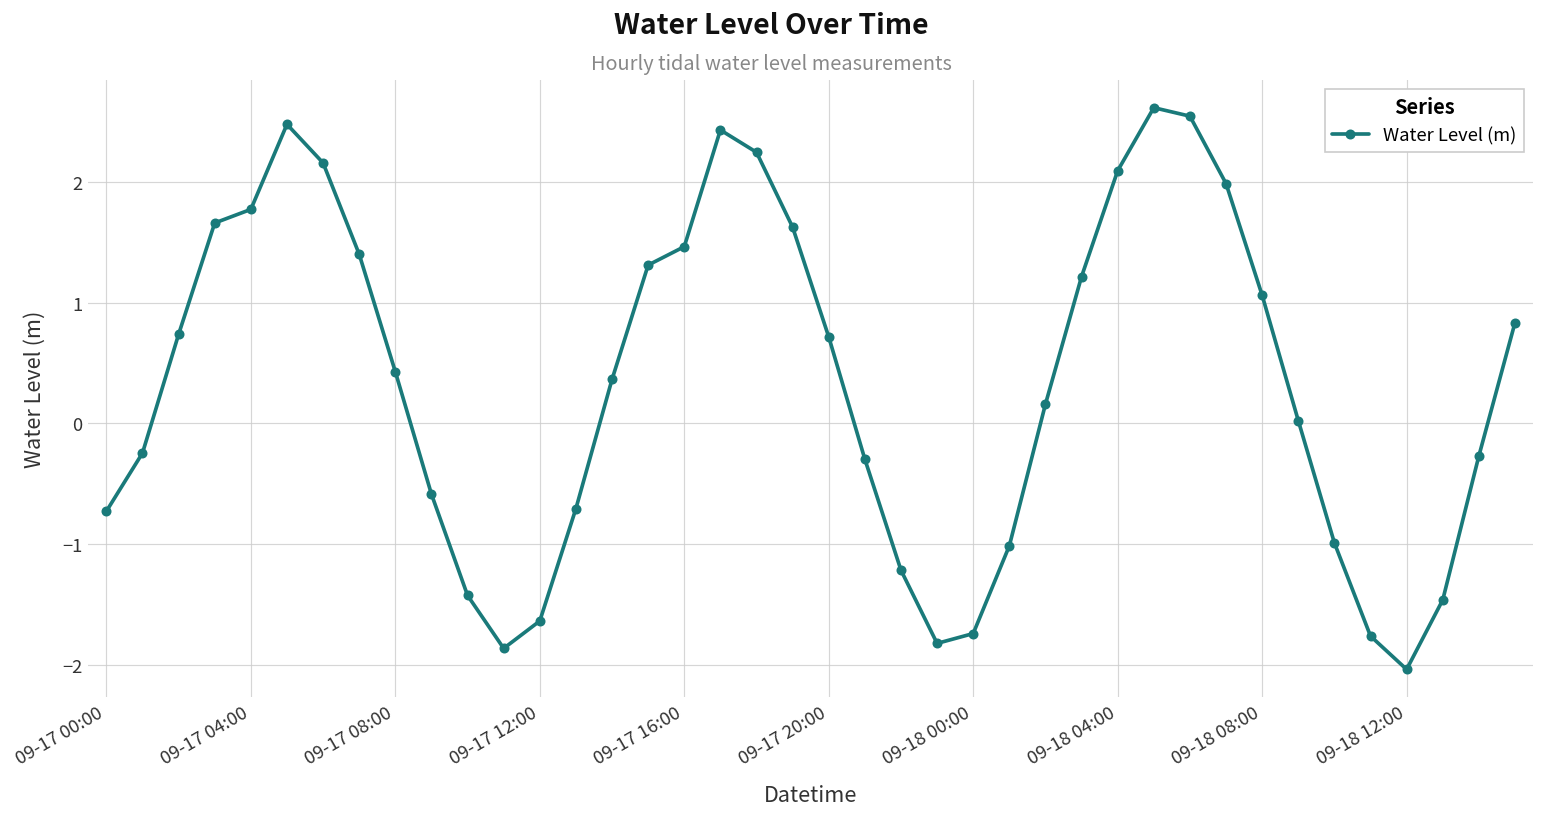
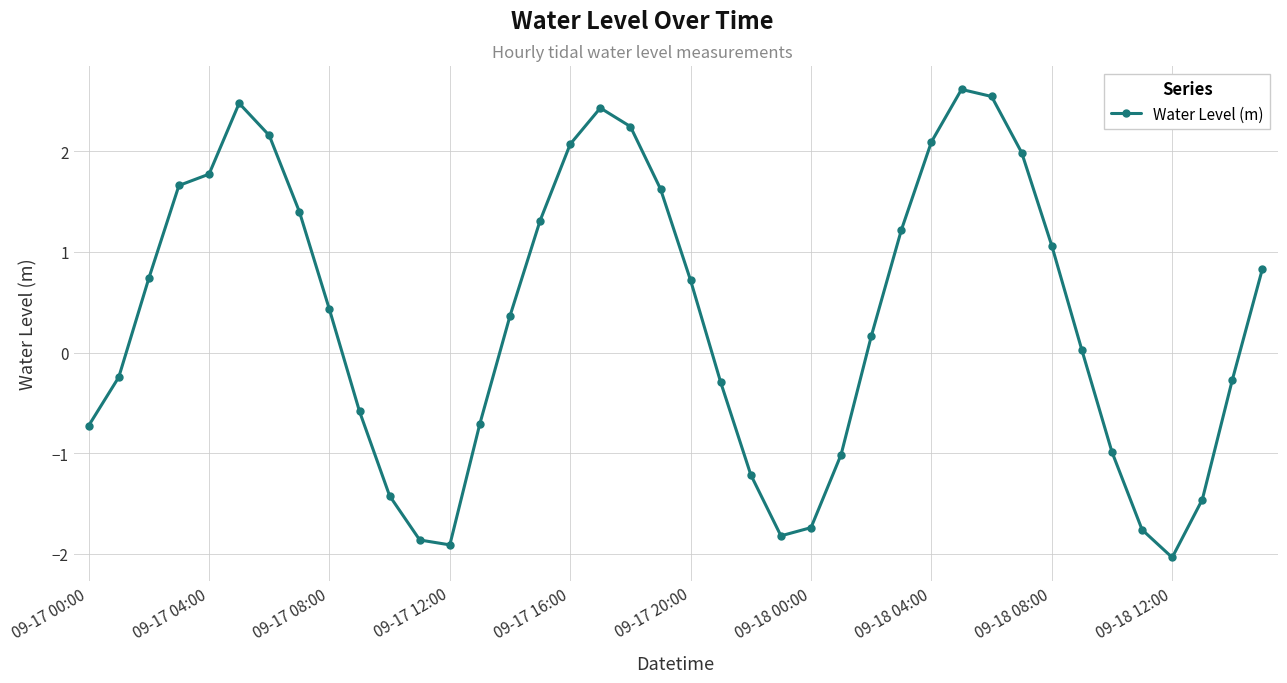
  {
    "09-17 00:00": -0.73,
    "09-17 04:00": 1.77,
    "09-17 08:00": 0.43,
-   "09-17 12:00": -1.64,
-   "09-17 16:00": 1.46,
+   "09-17 12:00": -1.91,
+   "09-17 16:00": 2.07,
    "09-17 20:00": 0.72,
    "09-18 00:00": -1.74,
    "09-18 04:00": 2.09,
    "09-18 08:00": 1.06,
    "09-18 12:00": -2.04
  }
